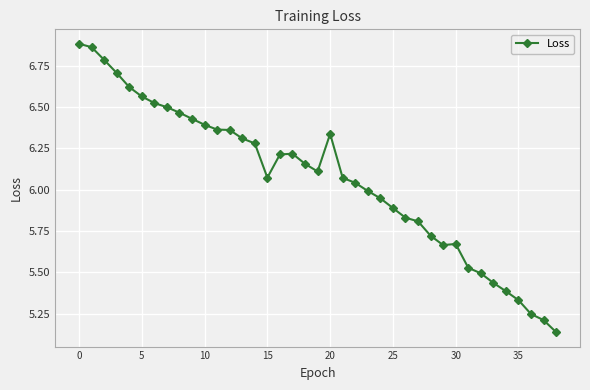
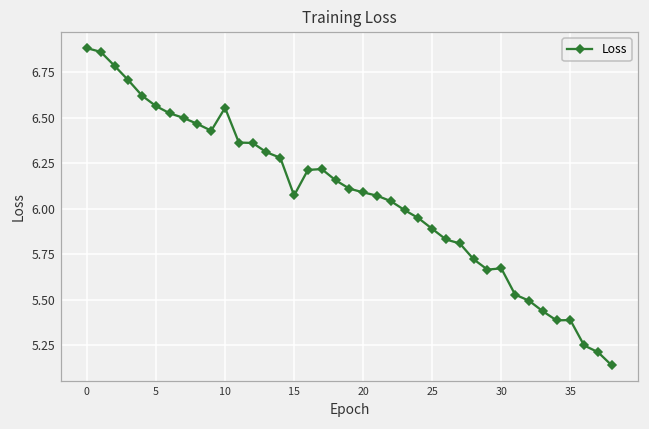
  {
    "0": 6.88,
    "5": 6.56,
-   "10": 6.39,
+   "10": 6.56,
    "15": 6.07,
-   "20": 6.34,
+   "20": 6.09,
    "25": 5.89,
    "30": 5.67,
-   "35": 5.33
+   "35": 5.39
  }
